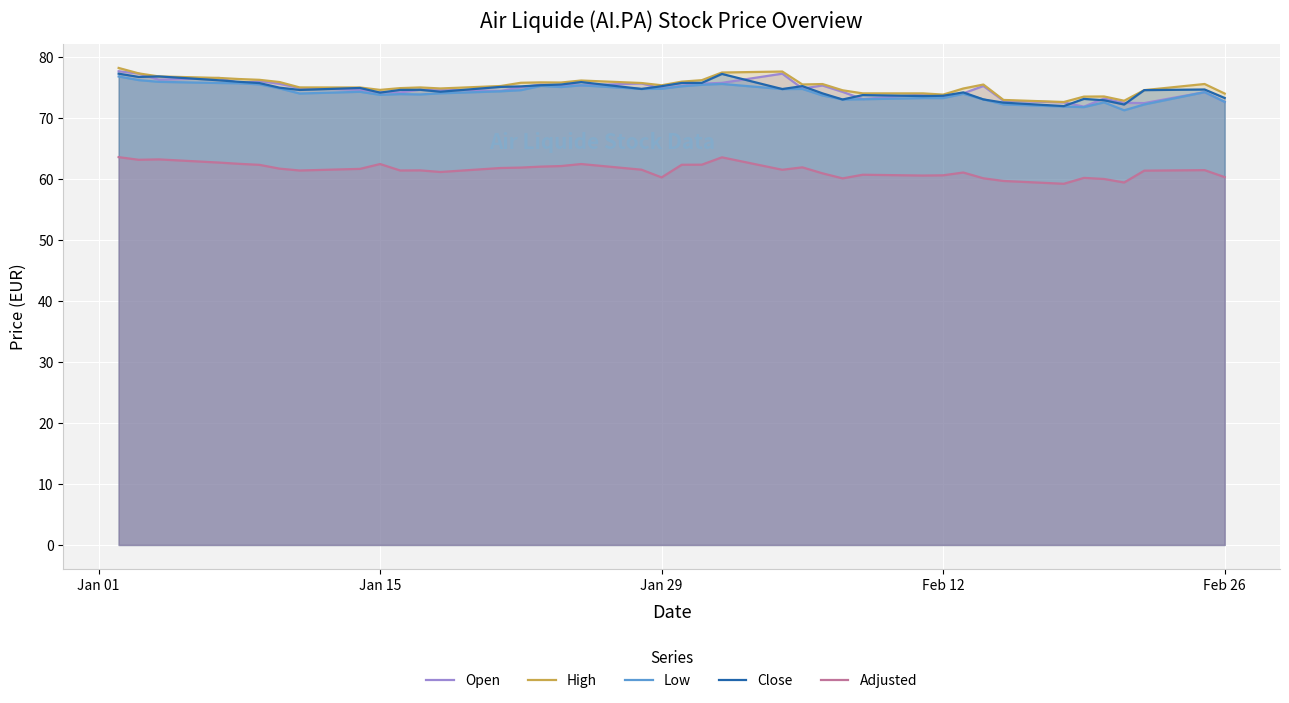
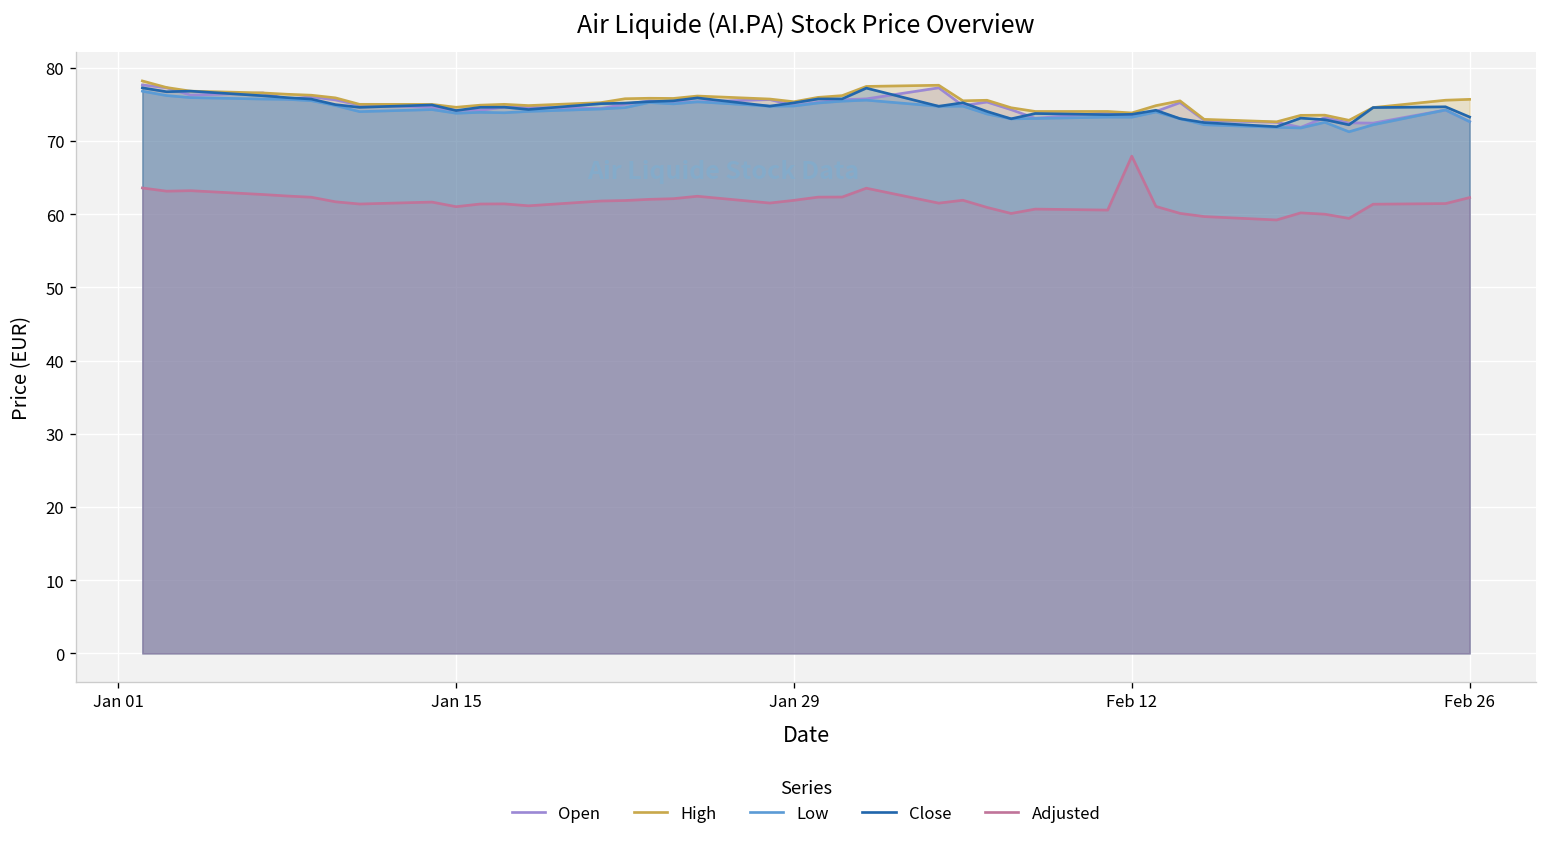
  {
    "High": {
-     "Feb 26": 74
+     "Feb 26": 76
    },
    "Close": {
      "Feb 26": 73
    },
    "Adjusted": {
-     "Jan 15": 62,
-     "Jan 29": 60,
-     "Feb 12": 61,
-     "Feb 26": 60
+     "Jan 15": 61,
+     "Jan 29": 62,
+     "Feb 12": 68,
+     "Feb 26": 62
    }
  }
